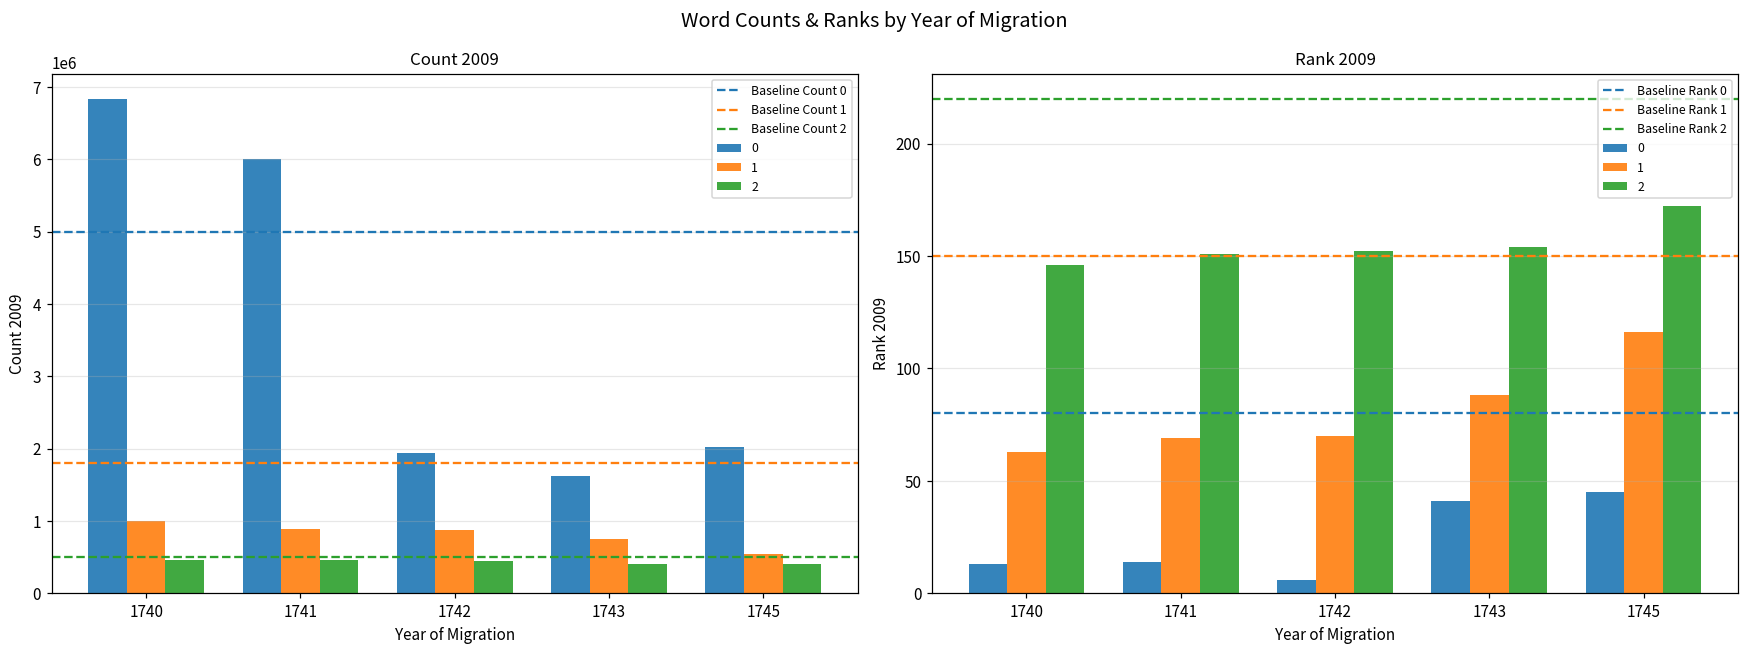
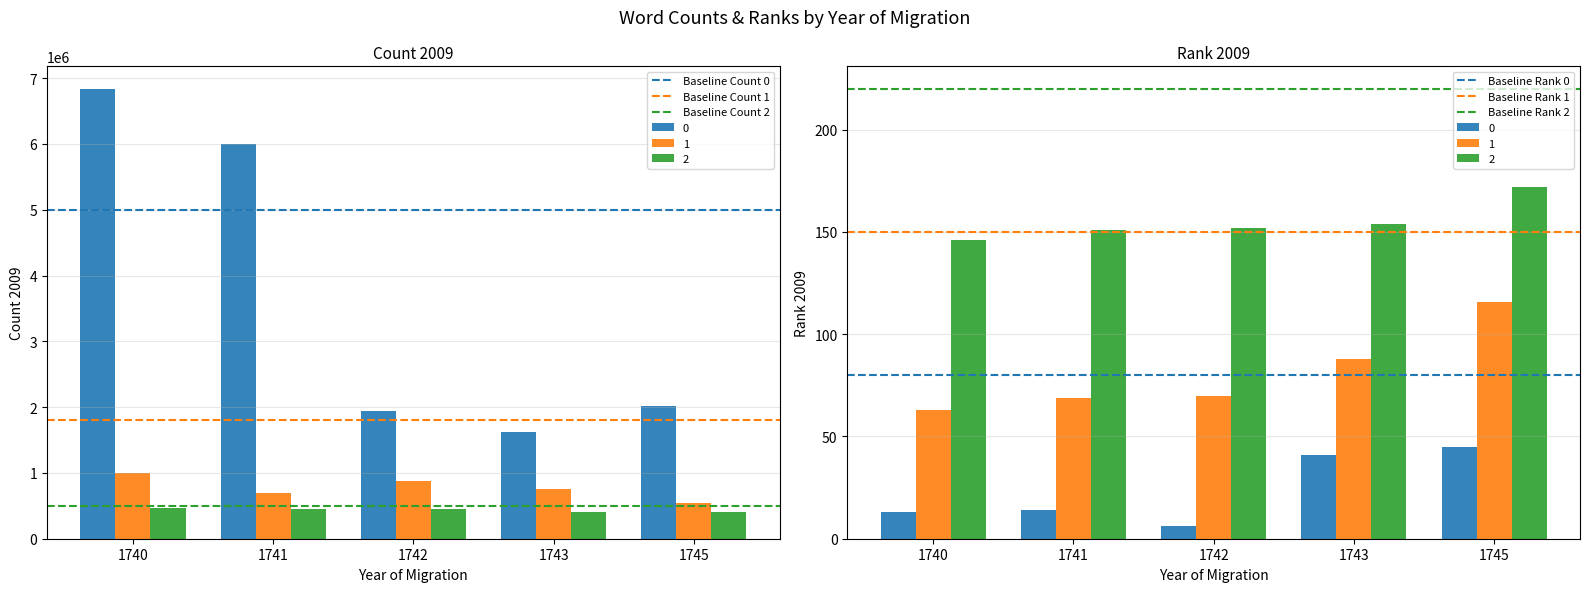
  {
    "Count 2009": {
      "0": {
        "1740": 6800000,
        "1741": 6000000,
        "1742": 1900000,
        "1743": 1600000,
        "1745": 2000000
      },
      "1": {
        "1740": 1000000,
-       "1741": 900000,
+       "1741": 700000,
        "1742": 900000,
        "1743": 800000,
        "1745": 500000
      },
      "2": {
        "1740": 500000,
        "1741": 500000,
        "1742": 500000,
        "1743": 400000,
        "1745": 400000
      }
    },
    "Rank 2009": {
      "0": {
        "1740": 13,
        "1741": 14,
        "1742": 6,
        "1743": 41,
        "1745": 45
      },
      "1": {
        "1740": 63,
        "1741": 69,
        "1742": 70,
        "1743": 88,
        "1745": 116
      },
      "2": {
        "1740": 146,
        "1741": 151,
        "1742": 152,
        "1743": 154,
        "1745": 172
      }
    }
  }
